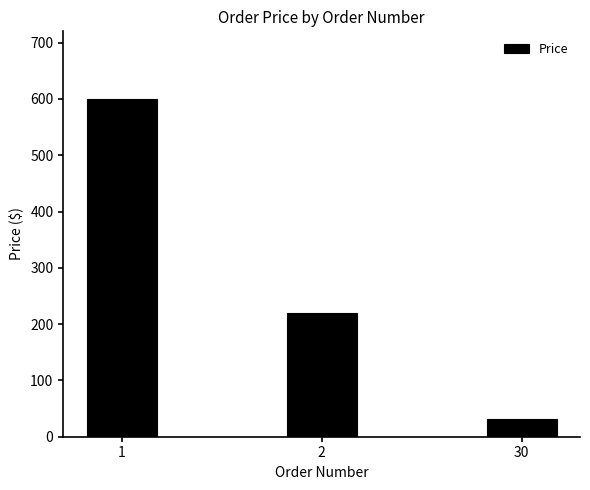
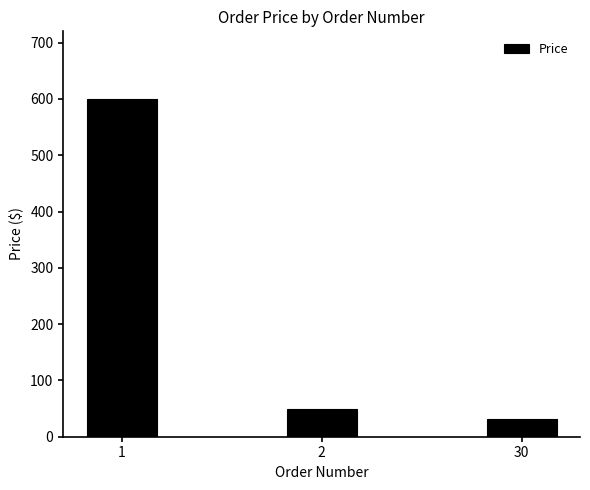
  {
    "1": 600,
-   "2": 220,
+   "2": 50,
    "30": 30
  }
